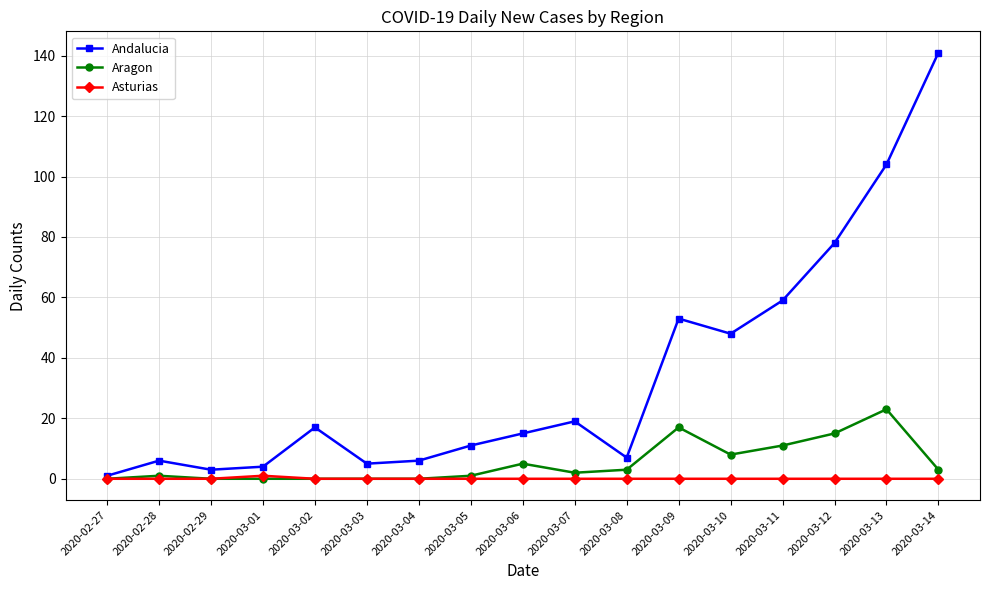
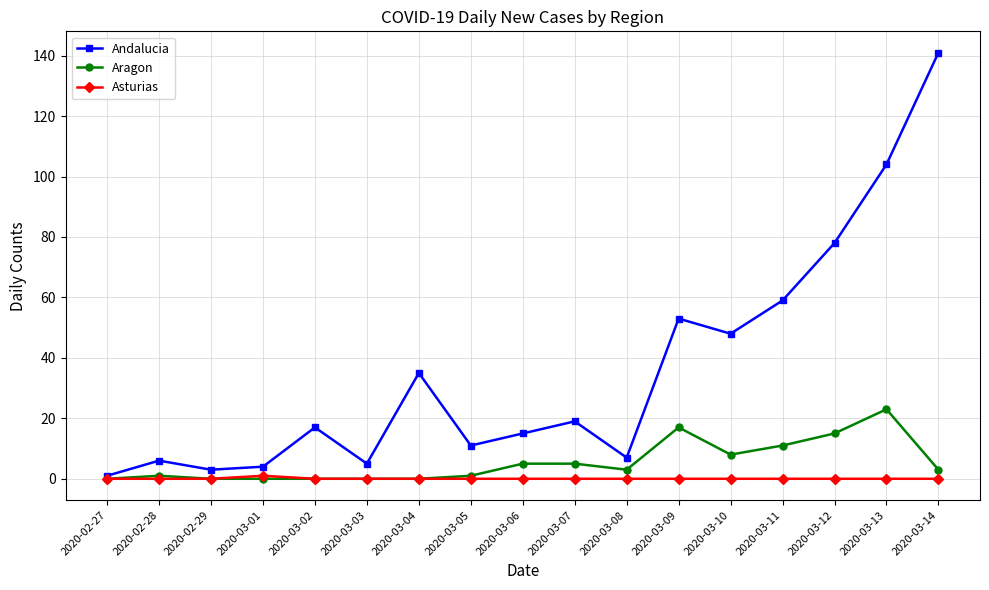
  {
    "Andalucia": {
      "2020-02-27": 1,
      "2020-02-28": 6,
      "2020-02-29": 3,
      "2020-03-01": 4,
      "2020-03-02": 17,
      "2020-03-03": 5,
-     "2020-03-04": 6,
+     "2020-03-04": 35,
      "2020-03-05": 11,
      "2020-03-06": 15,
      "2020-03-07": 19,
      "2020-03-08": 7,
      "2020-03-09": 53,
      "2020-03-10": 48,
      "2020-03-11": 59,
      "2020-03-12": 78,
      "2020-03-13": 104,
      "2020-03-14": 141
    },
    "Aragon": {
      "2020-02-28": 1,
      "2020-03-01": 0,
      "2020-03-05": 1,
      "2020-03-06": 5,
-     "2020-03-07": 2,
+     "2020-03-07": 5,
      "2020-03-08": 3,
      "2020-03-09": 17,
      "2020-03-10": 8,
      "2020-03-11": 11,
      "2020-03-12": 15,
      "2020-03-13": 23,
      "2020-03-14": 3
    },
    "Asturias": {
      "2020-02-28": 0,
      "2020-03-01": 1,
      "2020-03-05": 0,
      "2020-03-06": 0,
      "2020-03-07": 0,
      "2020-03-08": 0,
      "2020-03-09": 0,
      "2020-03-10": 0,
      "2020-03-11": 0,
      "2020-03-12": 0,
      "2020-03-13": 0,
      "2020-03-14": 0
    }
  }
